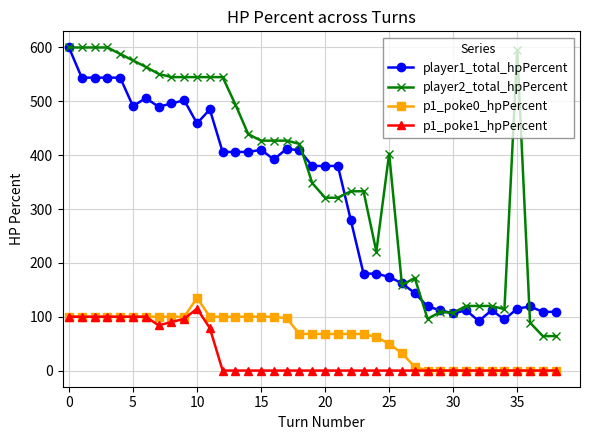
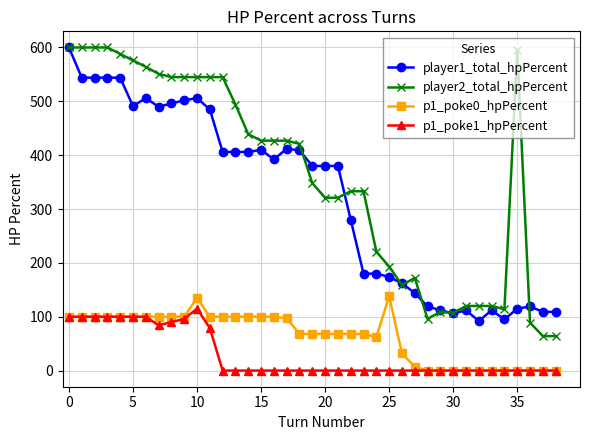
  {
    "player1_total_hpPercent": {
      "5": 490,
-     "10": 460,
+     "10": 510,
      "15": 410,
      "20": 380,
      "25": 170,
      "35": 120
    },
    "player2_total_hpPercent": {
      "5": 580,
      "10": 550,
      "15": 430,
      "20": 320,
-     "25": 400
+     "25": 190
    },
    "p1_poke0_hpPercent": {
      "10": 140,
      "15": 100,
      "20": 70,
-     "25": 50
+     "25": 140
    },
    "p1_poke1_hpPercent": {
      "10": 120,
      "15": 0,
      "20": 0,
      "25": 0
    }
  }
